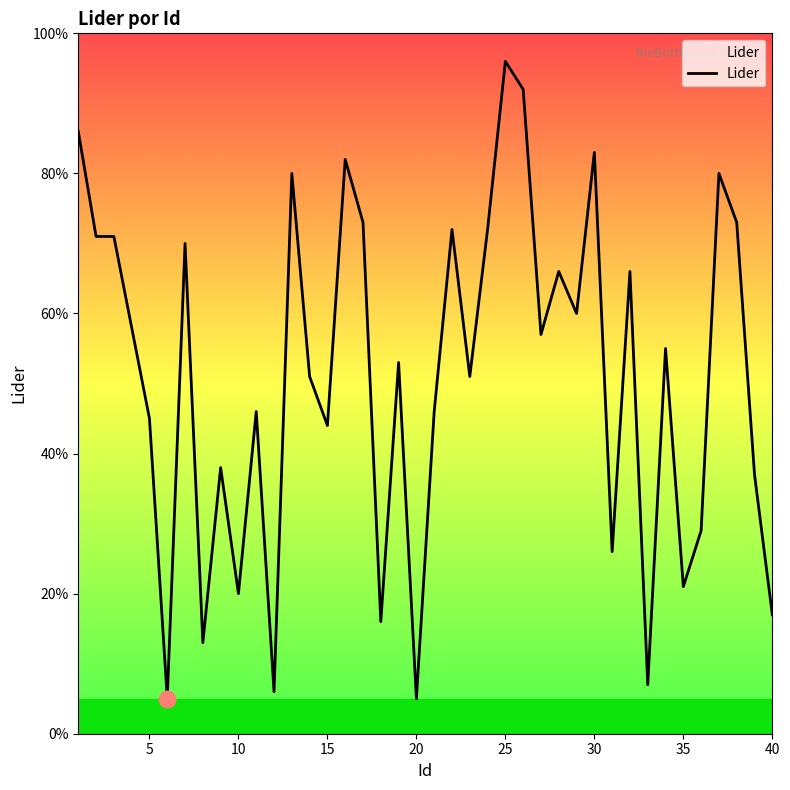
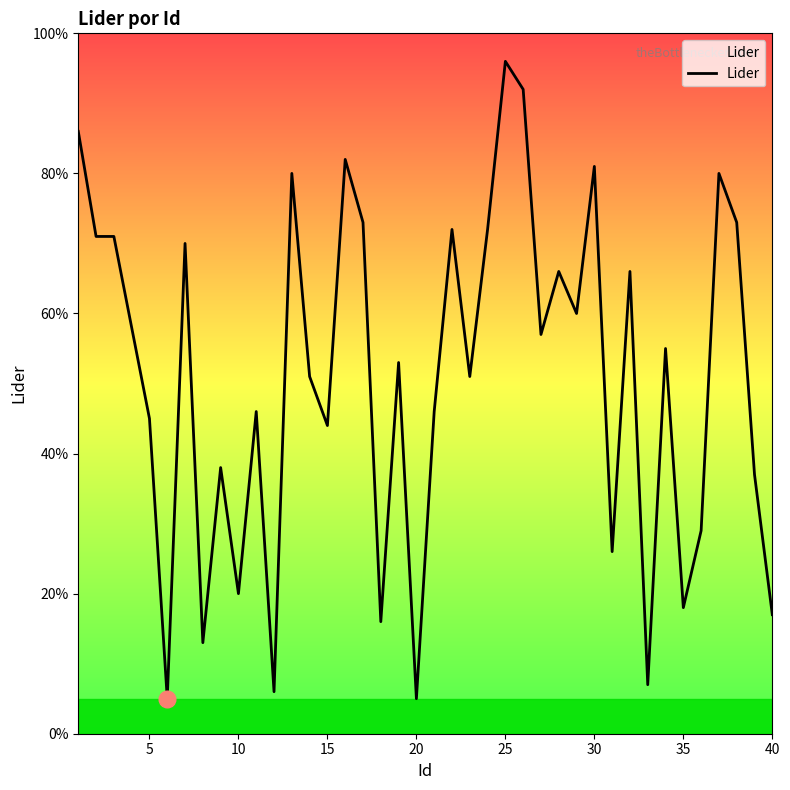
  {
    "Lider": {
      "5": "45%",
      "10": "20%",
      "15": "44%",
      "25": "96%",
-     "30": "83%",
-     "35": "21%",
+     "30": "81%",
+     "35": "18%",
      "40": "17%"
    }
  }
